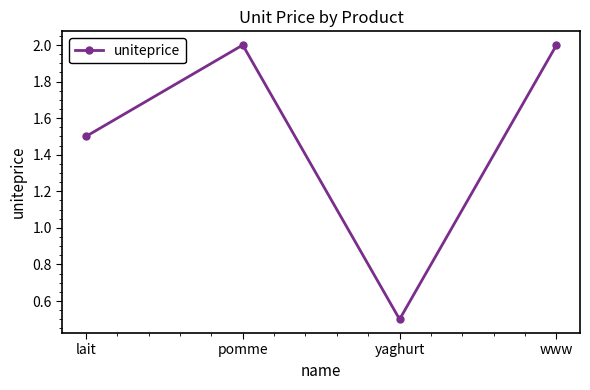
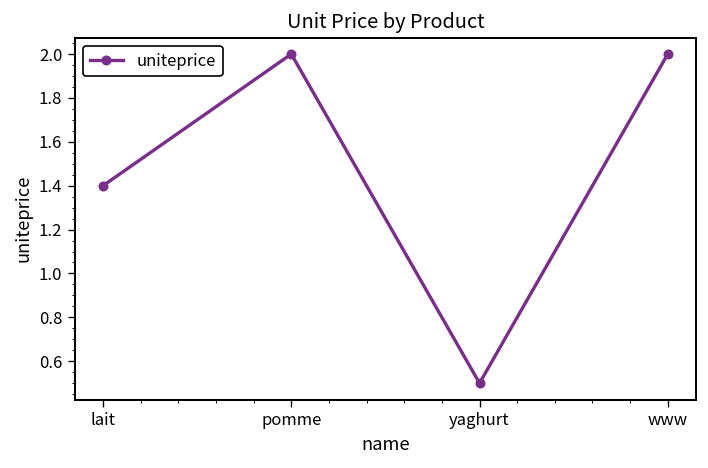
  {
-   "lait": 1.5,
+   "lait": 1.4,
    "pomme": 2.0,
    "yaghurt": 0.5,
    "www": 2.0
  }
